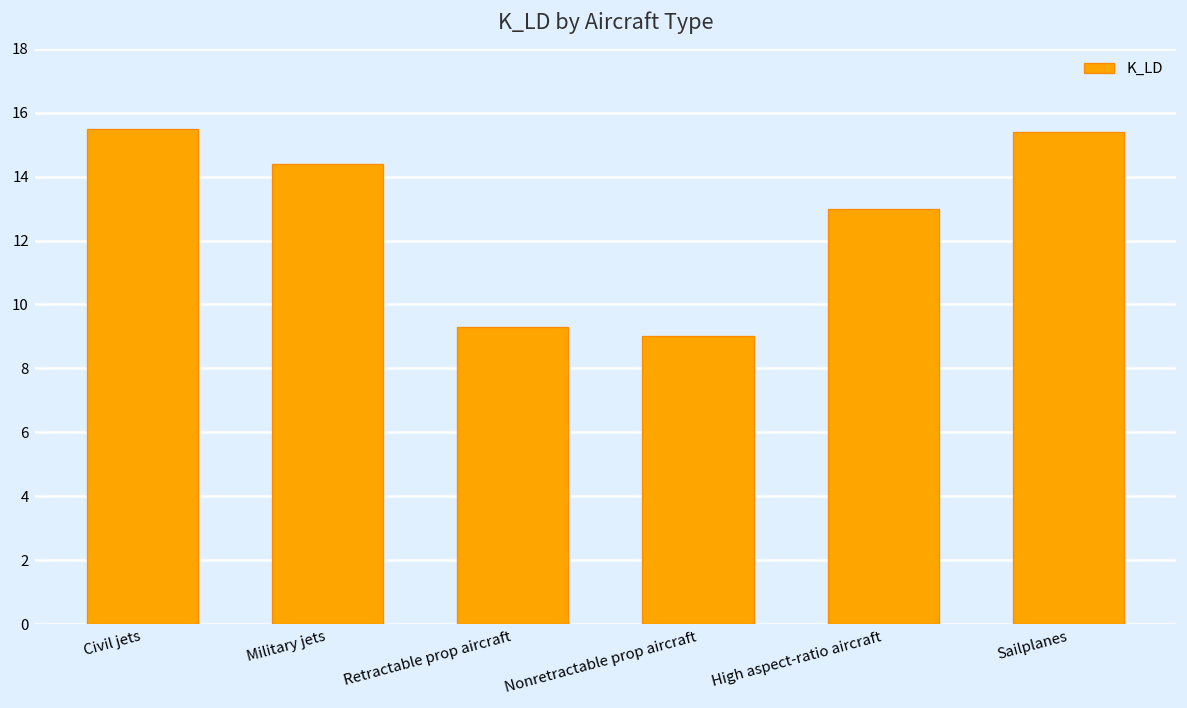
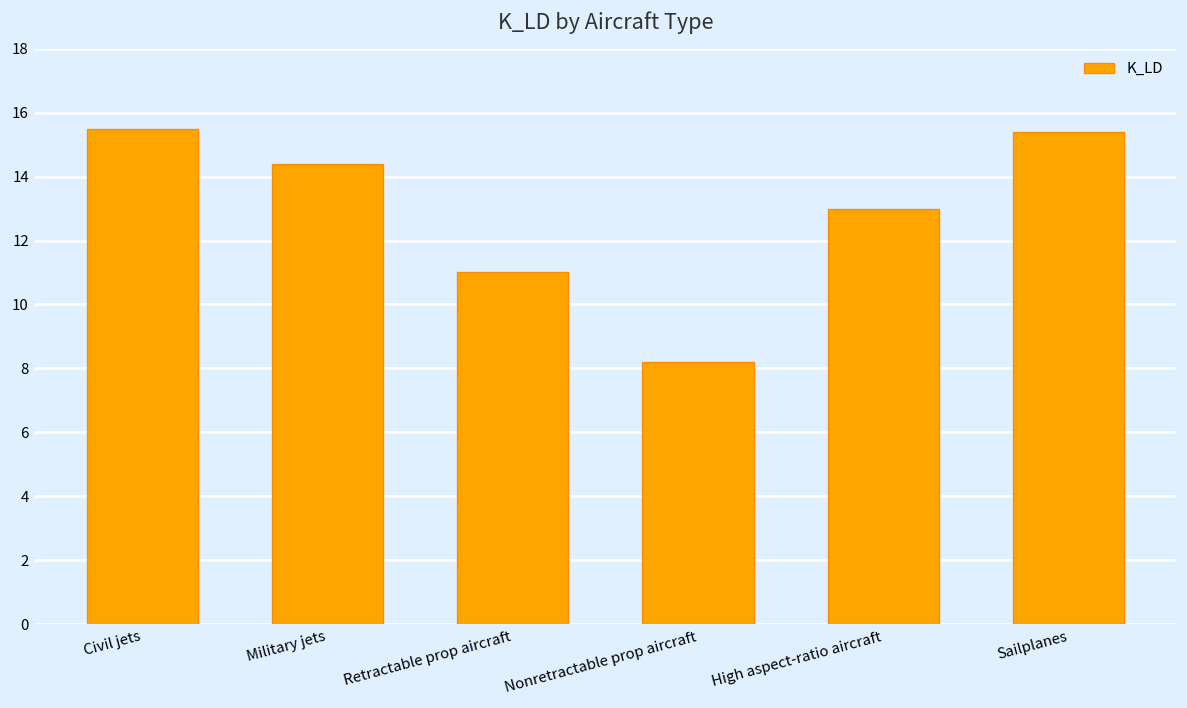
  {
    "Civil jets": 15.5,
    "Military jets": 14.4,
-   "Retractable prop aircraft": 9.3,
-   "Nonretractable prop aircraft": 9.0,
+   "Retractable prop aircraft": 11.0,
+   "Nonretractable prop aircraft": 8.2,
    "High aspect-ratio aircraft": 13.0,
    "Sailplanes": 15.4
  }
